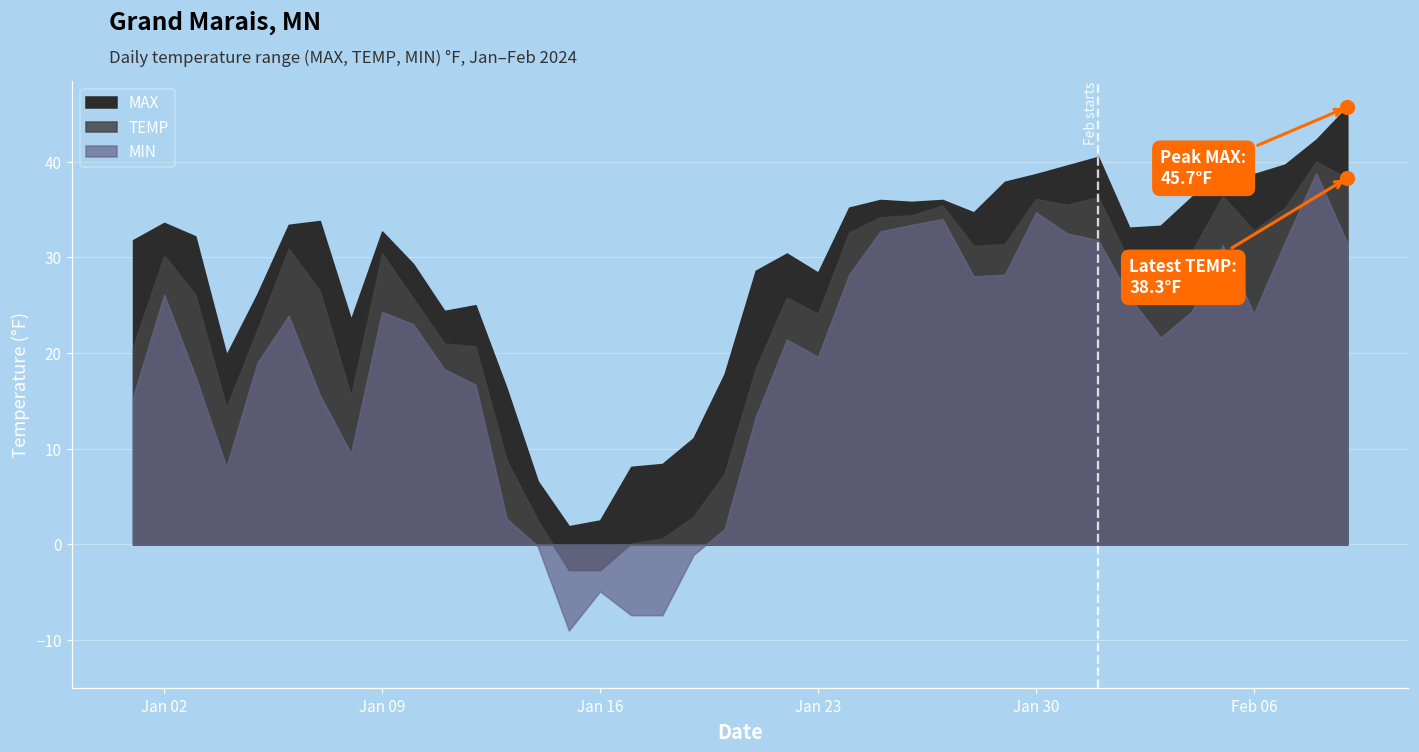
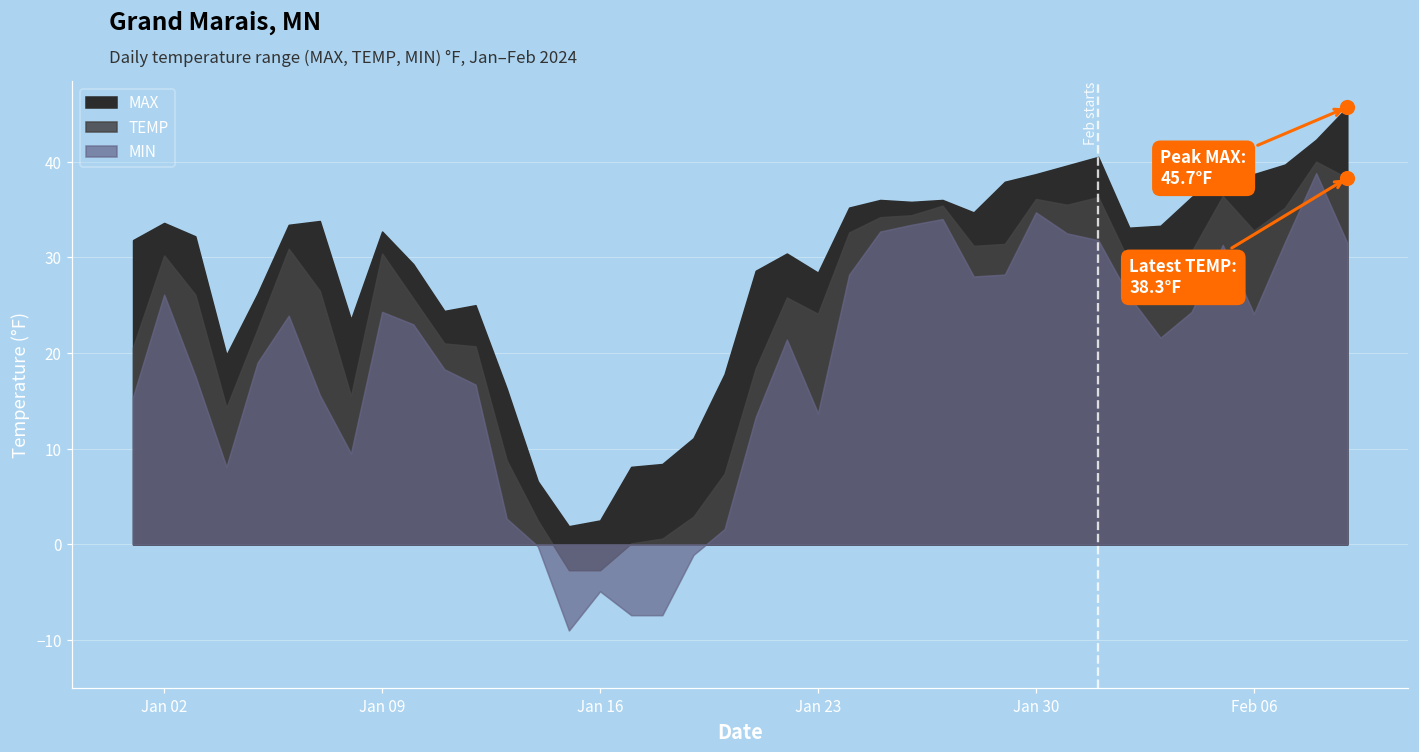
  {
    "MIN": {
      "Jan 02": 26,
      "Jan 09": 24,
-     "Jan 23": 20,
+     "Jan 23": 14,
      "Jan 30": 35,
      "Feb 06": 24
    }
  }
